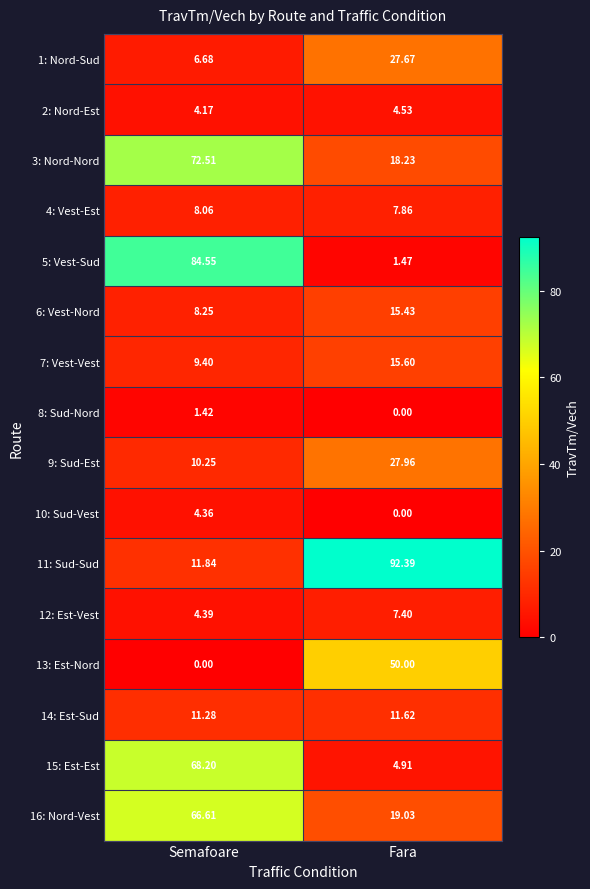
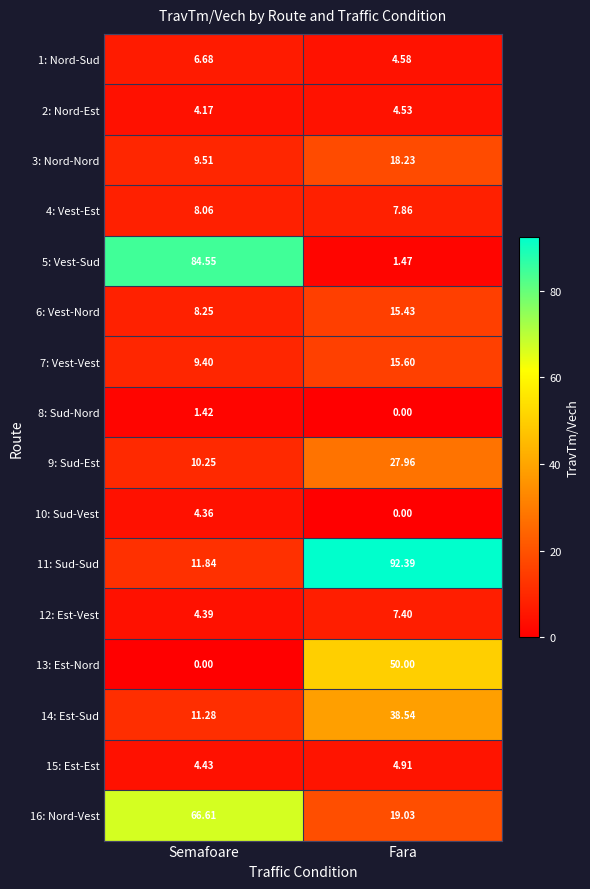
  {
    "1: Nord-Sud": {
      "Semafoare": 6.68,
-     "Fara": 27.67
+     "Fara": 4.58
    },
    "2: Nord-Est": {
      "Semafoare": 4.17,
      "Fara": 4.53
    },
    "3: Nord-Nord": {
-     "Semafoare": 72.51,
+     "Semafoare": 9.51,
      "Fara": 18.23
    },
    "4: Vest-Est": {
      "Semafoare": 8.06,
      "Fara": 7.86
    },
    "5: Vest-Sud": {
      "Semafoare": 84.55,
      "Fara": 1.47
    },
    "6: Vest-Nord": {
      "Semafoare": 8.25,
      "Fara": 15.43
    },
    "7: Vest-Vest": {
      "Semafoare": 9.40,
      "Fara": 15.60
    },
    "8: Sud-Nord": {
      "Semafoare": 1.42,
      "Fara": 0.00
    },
    "9: Sud-Est": {
      "Semafoare": 10.25,
      "Fara": 27.96
    },
    "10: Sud-Vest": {
      "Semafoare": 4.36,
      "Fara": 0.00
    },
    "11: Sud-Sud": {
      "Semafoare": 11.84,
      "Fara": 92.39
    },
    "12: Est-Vest": {
      "Semafoare": 4.39,
      "Fara": 7.40
    },
    "13: Est-Nord": {
      "Semafoare": 0.00,
      "Fara": 50.00
    },
    "14: Est-Sud": {
      "Semafoare": 11.28,
-     "Fara": 11.62
+     "Fara": 38.54
    },
    "15: Est-Est": {
-     "Semafoare": 68.20,
+     "Semafoare": 4.43,
      "Fara": 4.91
    },
    "16: Nord-Vest": {
      "Semafoare": 66.61,
      "Fara": 19.03
    }
  }
